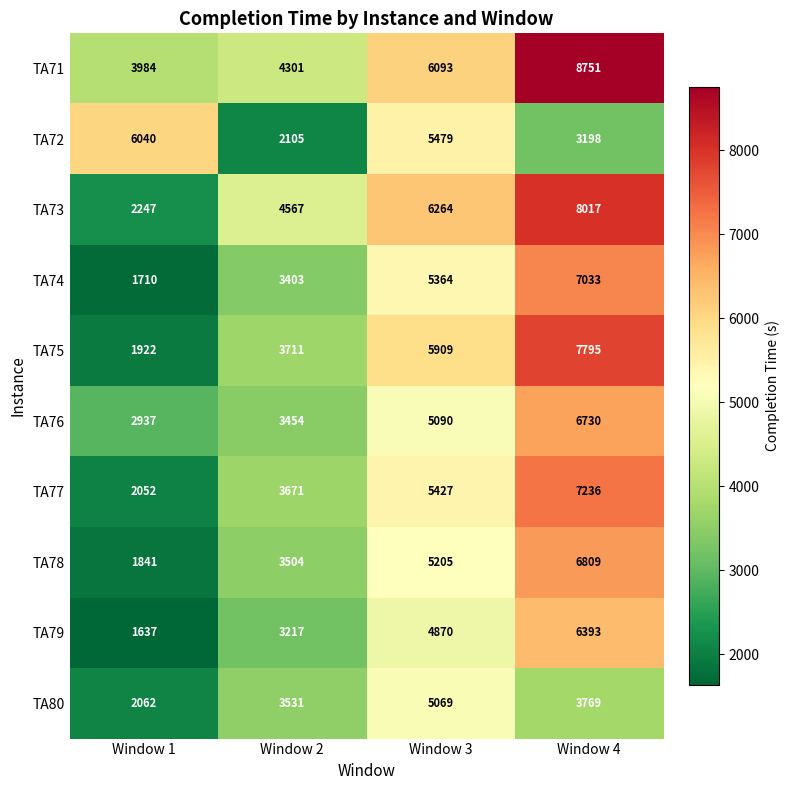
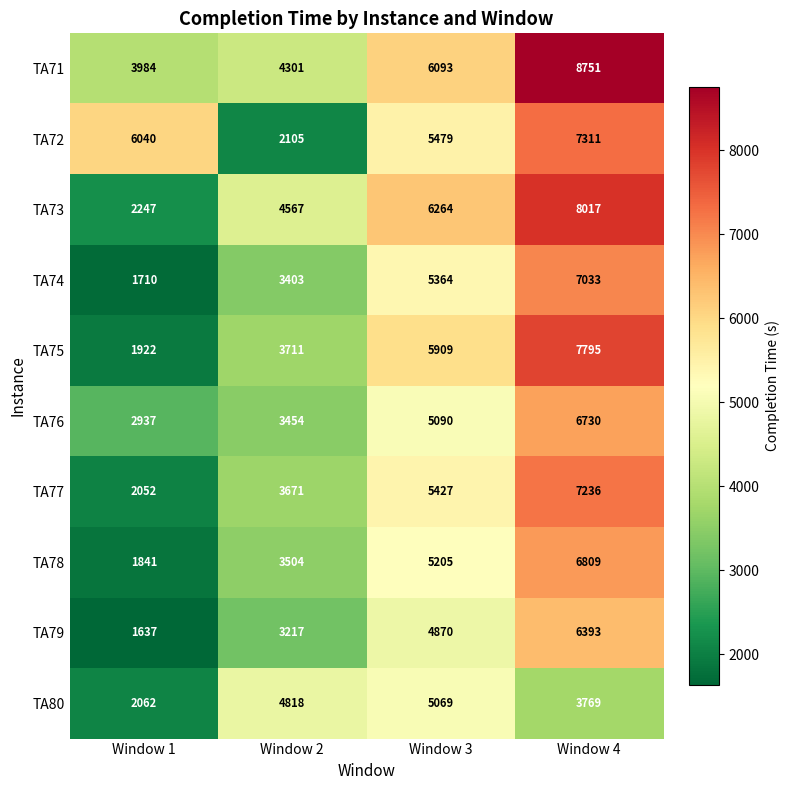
  {
    "TA71": {
      "Window 1": 3984,
      "Window 2": 4301,
      "Window 3": 6093,
      "Window 4": 8751
    },
    "TA72": {
      "Window 1": 6040,
      "Window 2": 2105,
      "Window 3": 5479,
-     "Window 4": 3198
+     "Window 4": 7311
    },
    "TA73": {
      "Window 1": 2247,
      "Window 2": 4567,
      "Window 3": 6264,
      "Window 4": 8017
    },
    "TA74": {
      "Window 1": 1710,
      "Window 2": 3403,
      "Window 3": 5364,
      "Window 4": 7033
    },
    "TA75": {
      "Window 1": 1922,
      "Window 2": 3711,
      "Window 3": 5909,
      "Window 4": 7795
    },
    "TA76": {
      "Window 1": 2937,
      "Window 2": 3454,
      "Window 3": 5090,
      "Window 4": 6730
    },
    "TA77": {
      "Window 1": 2052,
      "Window 2": 3671,
      "Window 3": 5427,
      "Window 4": 7236
    },
    "TA78": {
      "Window 1": 1841,
      "Window 2": 3504,
      "Window 3": 5205,
      "Window 4": 6809
    },
    "TA79": {
      "Window 1": 1637,
      "Window 2": 3217,
      "Window 3": 4870,
      "Window 4": 6393
    },
    "TA80": {
      "Window 1": 2062,
-     "Window 2": 3531,
+     "Window 2": 4818,
      "Window 3": 5069,
      "Window 4": 3769
    }
  }
